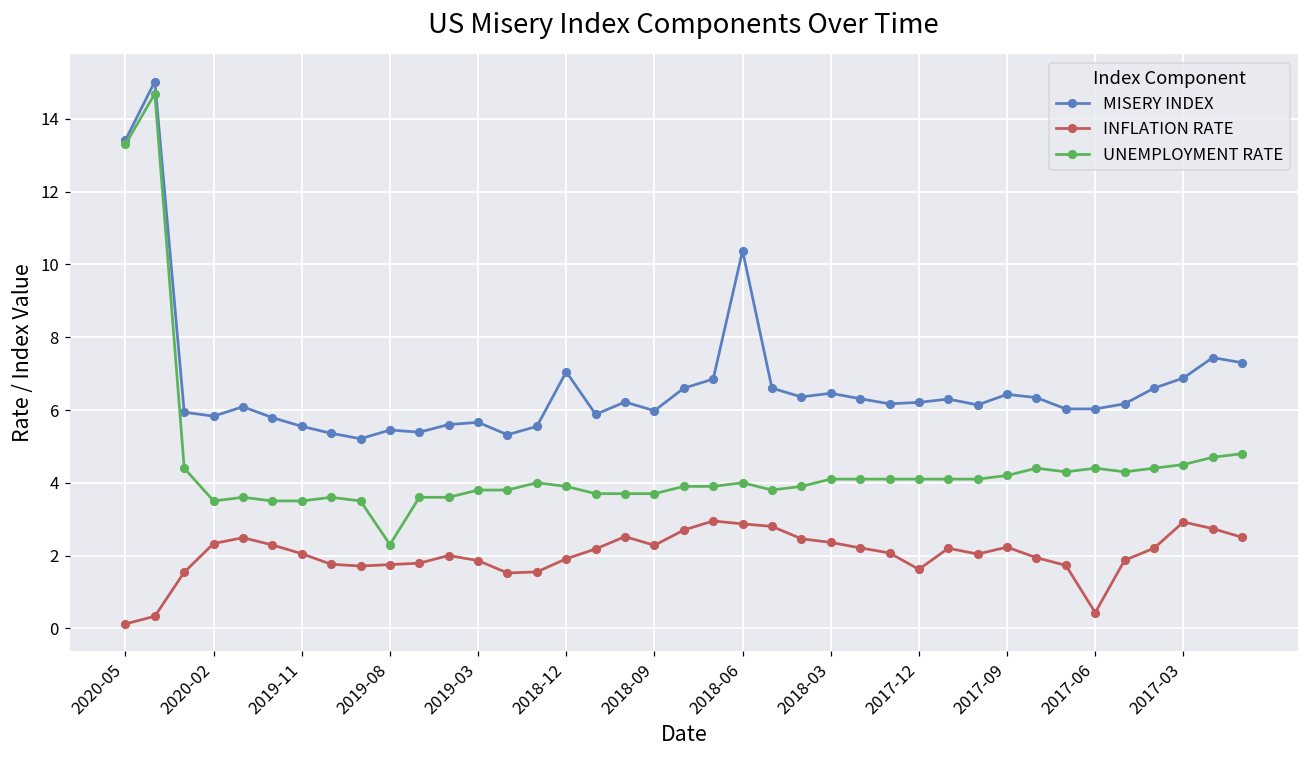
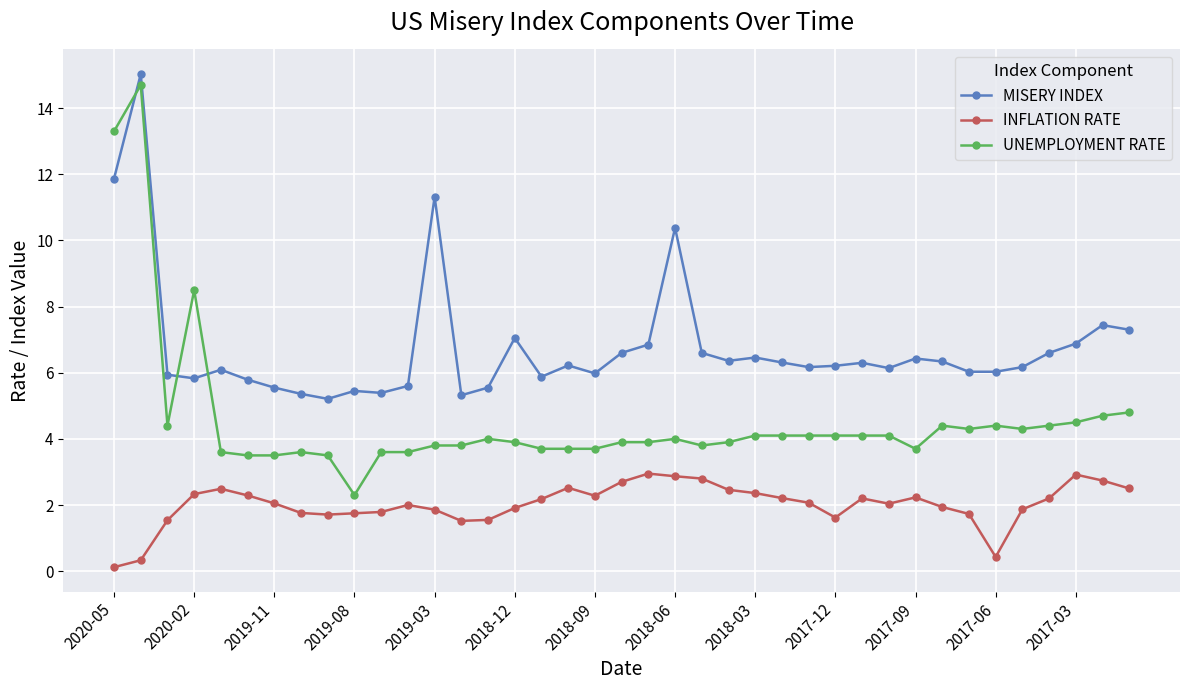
  {
    "MISERY INDEX": {
-     "2020-05": 13.4,
+     "2020-05": 11.9,
      "2020-02": 5.8,
      "2019-11": 5.6,
      "2019-08": 5.5,
-     "2019-03": 5.7,
+     "2019-03": 11.3,
      "2018-12": 7.1,
      "2018-09": 6.0,
      "2018-06": 10.4,
      "2018-03": 6.5,
      "2017-12": 6.2,
      "2017-09": 6.4,
      "2017-06": 6.0,
      "2017-03": 6.9
    },
    "INFLATION RATE": {
      "2020-05": 0.1,
      "2020-02": 2.3,
      "2019-11": 2.1,
      "2019-08": 1.8,
      "2019-03": 1.9,
      "2018-12": 1.9,
      "2018-09": 2.3,
      "2018-06": 2.9,
      "2018-03": 2.4,
      "2017-12": 1.6,
      "2017-09": 2.2,
      "2017-06": 0.4,
      "2017-03": 2.9
    },
    "UNEMPLOYMENT RATE": {
      "2020-05": 13.3,
-     "2020-02": 3.5,
+     "2020-02": 8.5,
      "2019-11": 3.5,
      "2019-08": 2.3,
      "2019-03": 3.8,
      "2018-12": 3.9,
      "2018-09": 3.7,
      "2018-06": 4.0,
      "2018-03": 4.1,
      "2017-12": 4.1,
-     "2017-09": 4.2,
+     "2017-09": 3.7,
      "2017-06": 4.4,
      "2017-03": 4.5
    }
  }
